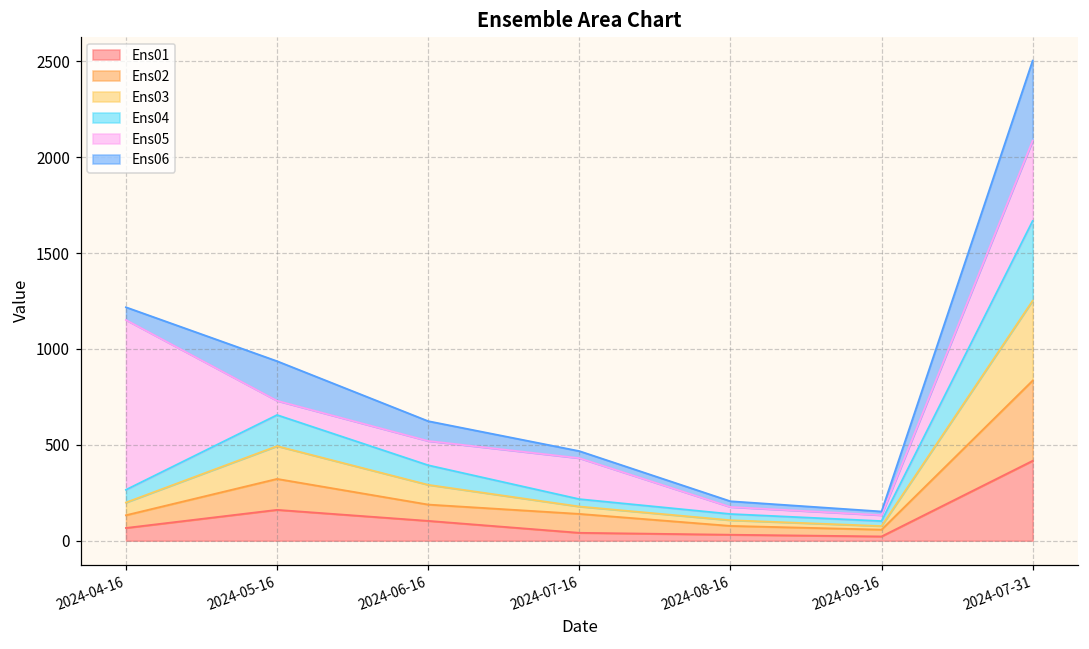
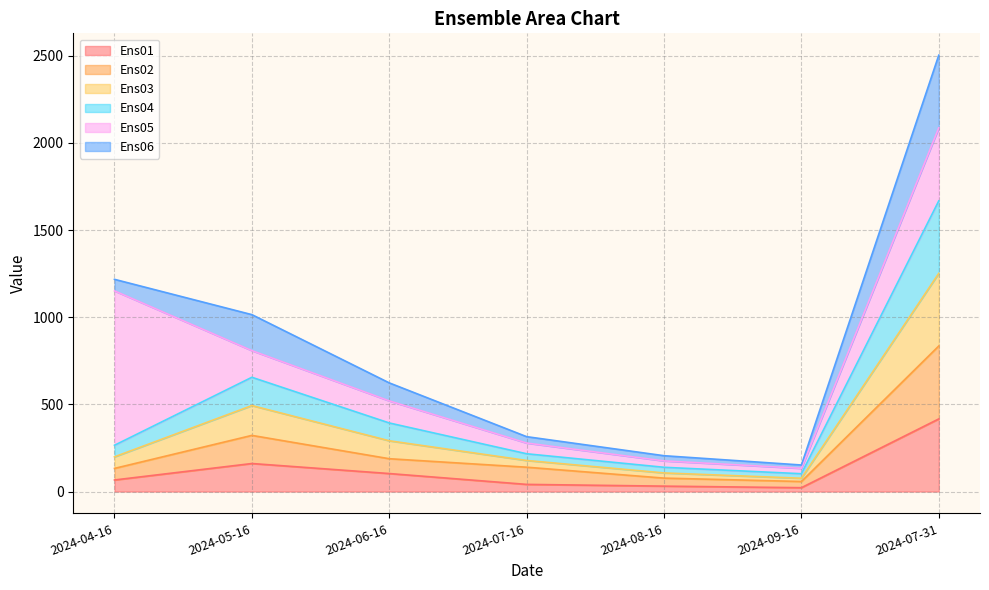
  {
    "Ens05": {
      "2024-04-16": 890,
-     "2024-05-16": 70,
+     "2024-05-16": 150,
      "2024-06-16": 130,
-     "2024-07-16": 210,
+     "2024-07-16": 60,
      "2024-08-16": 40,
      "2024-09-16": 30,
      "2024-07-31": 420
    }
  }
